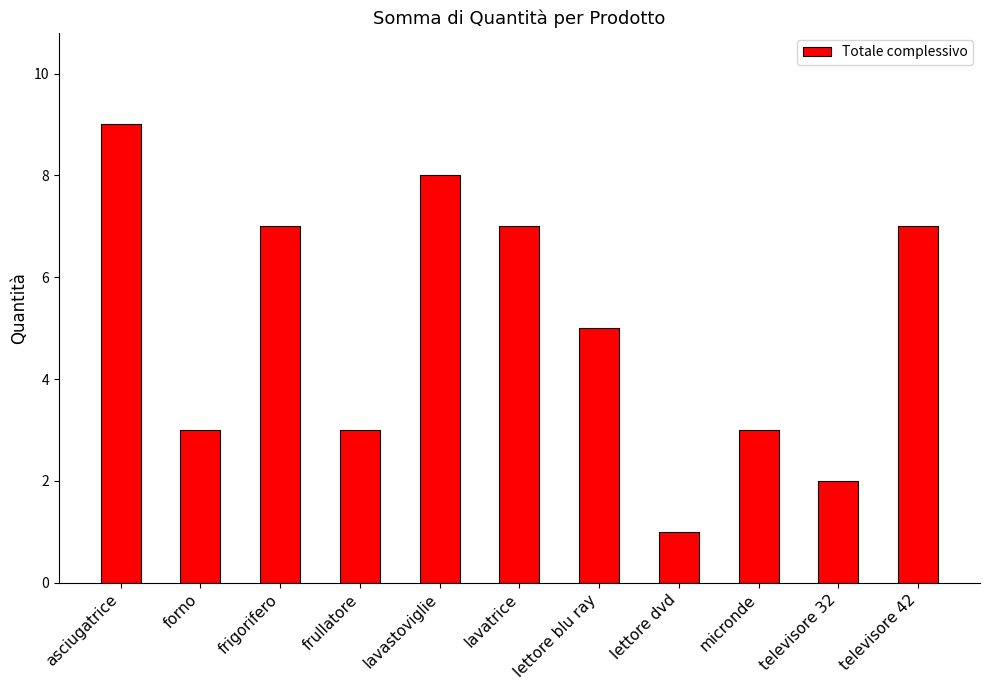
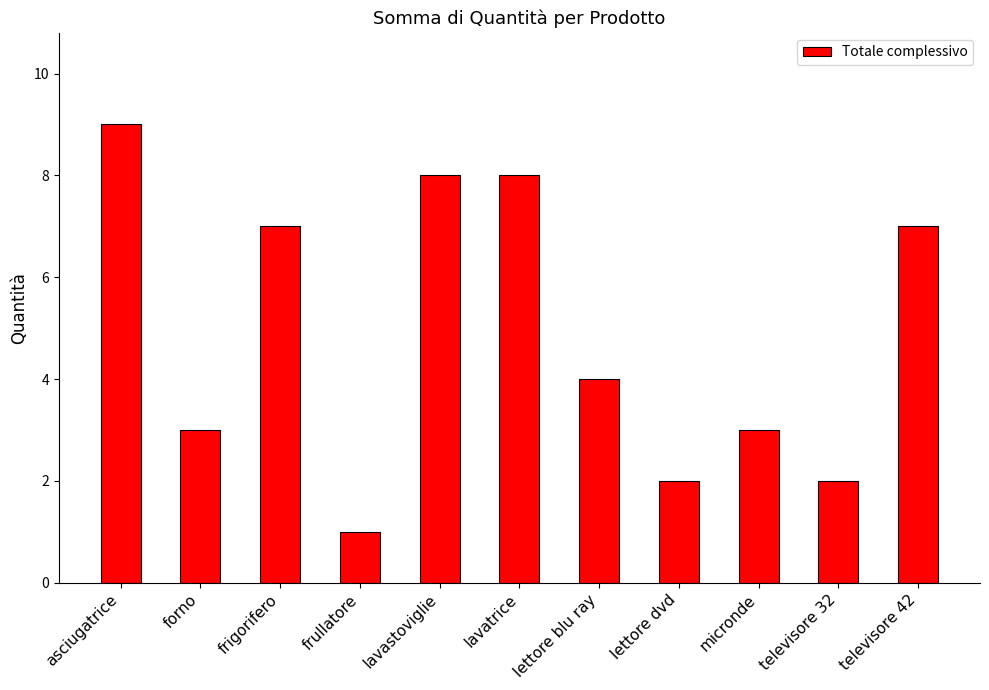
  {
    "asciugatrice": 9,
    "forno": 3,
    "frigorifero": 7,
-   "frullatore": 3,
+   "frullatore": 1,
    "lavastoviglie": 8,
-   "lavatrice": 7,
-   "lettore blu ray": 5,
-   "lettore dvd": 1,
+   "lavatrice": 8,
+   "lettore blu ray": 4,
+   "lettore dvd": 2,
    "micronde": 3,
    "televisore 32": 2,
    "televisore 42": 7
  }
